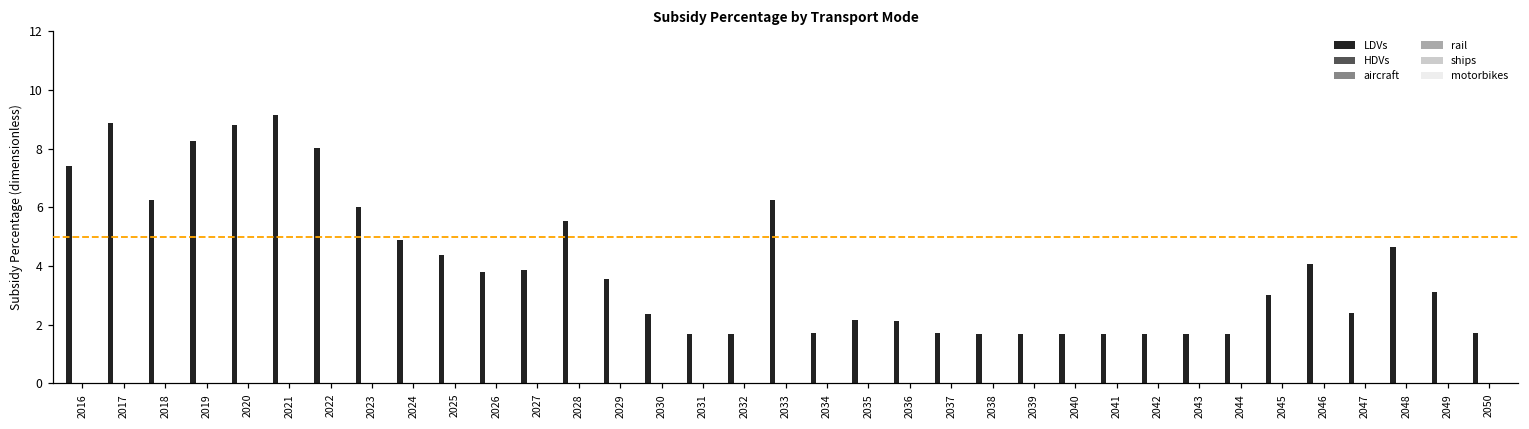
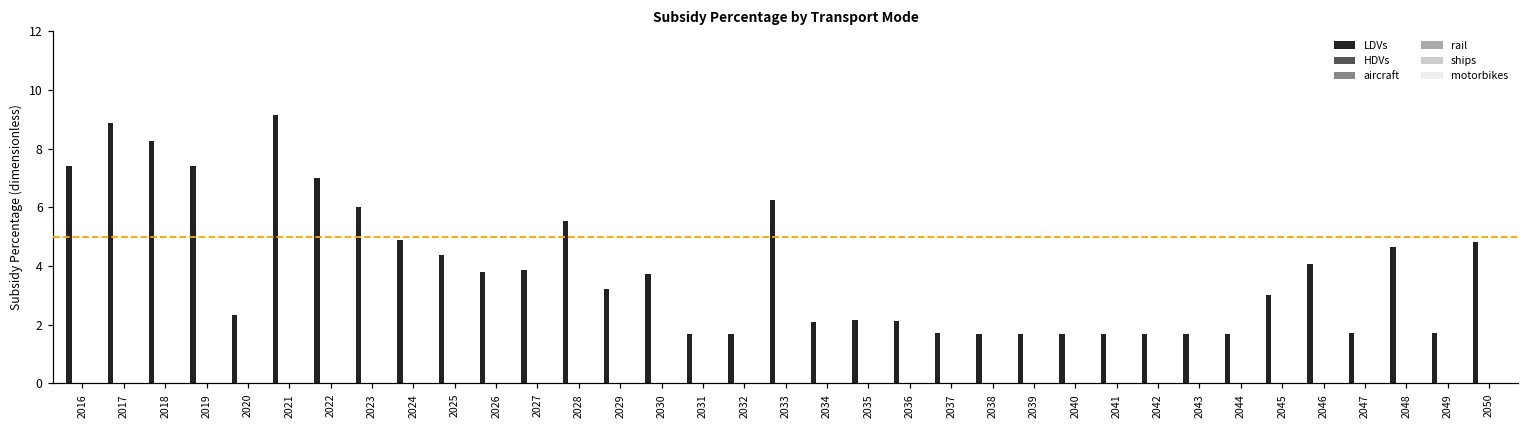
  {
    "LDVs": {
      "2016": 7.4,
      "2017": 8.9,
-     "2018": 6.3,
-     "2019": 8.2,
-     "2020": 8.8,
+     "2018": 8.2,
+     "2019": 7.4,
+     "2020": 2.3,
      "2021": 9.2,
-     "2022": 8.0,
+     "2022": 7.0,
      "2023": 6.0,
      "2024": 4.9,
      "2025": 4.4,
      "2026": 3.8,
      "2027": 3.9,
      "2028": 5.5,
-     "2029": 3.6,
-     "2030": 2.4,
+     "2029": 3.2,
+     "2030": 3.7,
      "2031": 1.7,
      "2032": 1.7,
      "2033": 6.3,
-     "2034": 1.7,
+     "2034": 2.1,
      "2035": 2.1,
      "2036": 2.1,
      "2037": 1.7,
      "2038": 1.7,
      "2039": 1.7,
      "2040": 1.7,
      "2041": 1.7,
      "2042": 1.7,
      "2043": 1.7,
      "2044": 1.7,
      "2045": 3.0,
      "2046": 4.1,
-     "2047": 2.4,
+     "2047": 1.7,
      "2048": 4.6,
-     "2049": 3.1,
-     "2050": 1.7
+     "2049": 1.7,
+     "2050": 4.8
    },
    "HDVs": {
      "2016": 0.0,
      "2017": 0.0,
      "2018": 0.0,
      "2019": 0.0,
      "2020": 0.0,
      "2021": 0.0,
      "2022": 0.0,
      "2023": 0.0,
      "2024": 0.0,
      "2025": 0.0,
      "2026": 0.0,
      "2027": 0.0,
      "2028": 0.0,
      "2029": 0.0,
      "2030": 0.0,
      "2031": 0.0,
      "2032": 0.0,
      "2033": 0.0,
      "2034": 0.0,
      "2035": 0.0,
      "2036": 0.0,
      "2037": 0.0,
      "2038": 0.0,
      "2039": 0.0,
      "2040": 0.0,
      "2041": 0.0,
      "2042": 0.0,
      "2043": 0.0,
      "2044": 0.0,
      "2045": 0.0,
      "2046": 0.0,
      "2047": 0.0,
      "2048": 0.0,
      "2049": 0.0,
      "2050": 0.0
    }
  }
